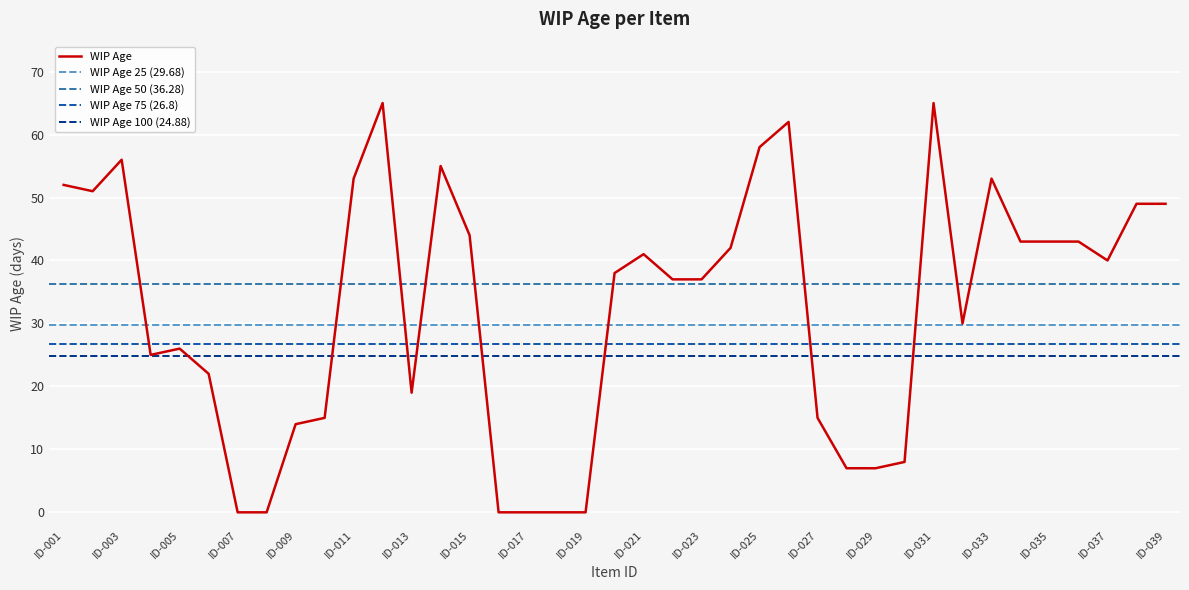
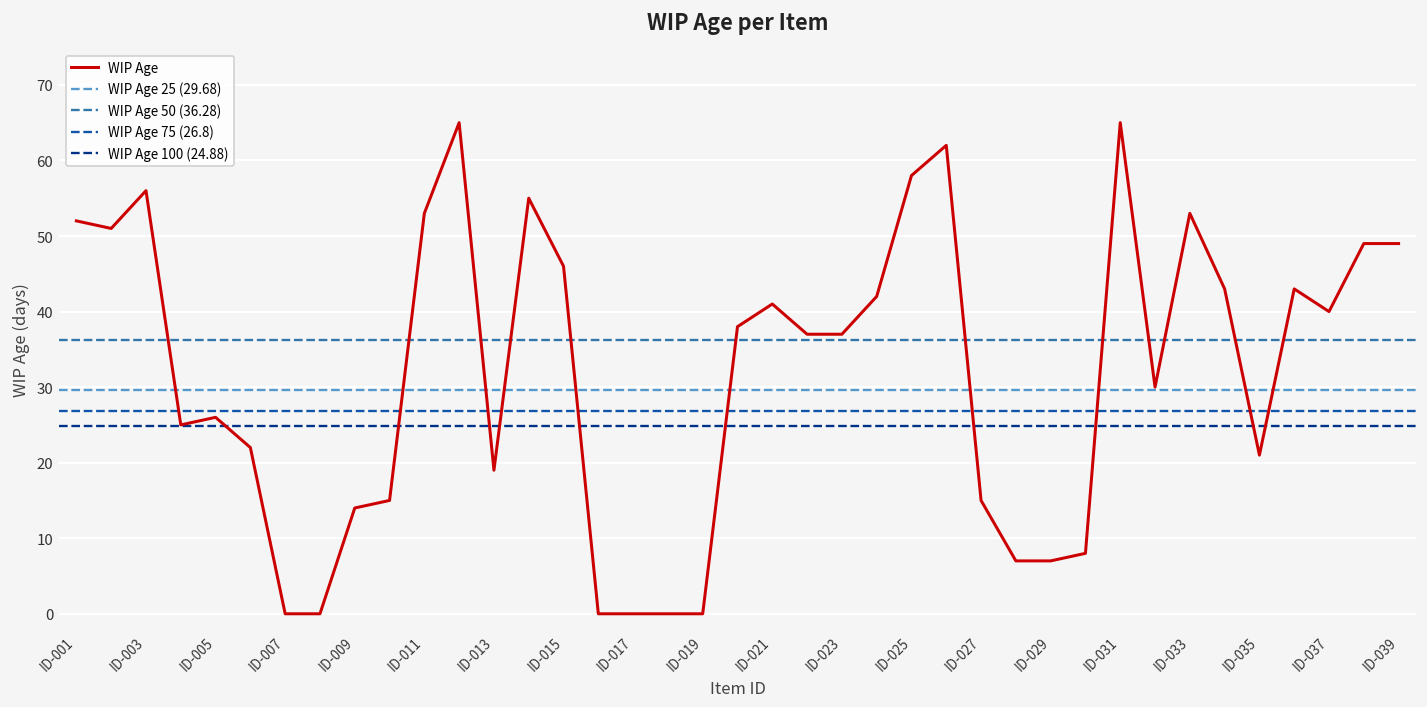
  {
    "ID-001": 52,
    "ID-003": 56,
    "ID-005": 26,
    "ID-007": 0,
    "ID-009": 14,
    "ID-011": 53,
    "ID-013": 19,
-   "ID-015": 44,
+   "ID-015": 46,
    "ID-017": 0,
    "ID-019": 0,
    "ID-021": 41,
    "ID-023": 37,
    "ID-025": 58,
    "ID-027": 15,
    "ID-029": 7,
    "ID-031": 65,
    "ID-033": 53,
-   "ID-035": 43,
+   "ID-035": 21,
    "ID-037": 40,
    "ID-039": 49
  }
